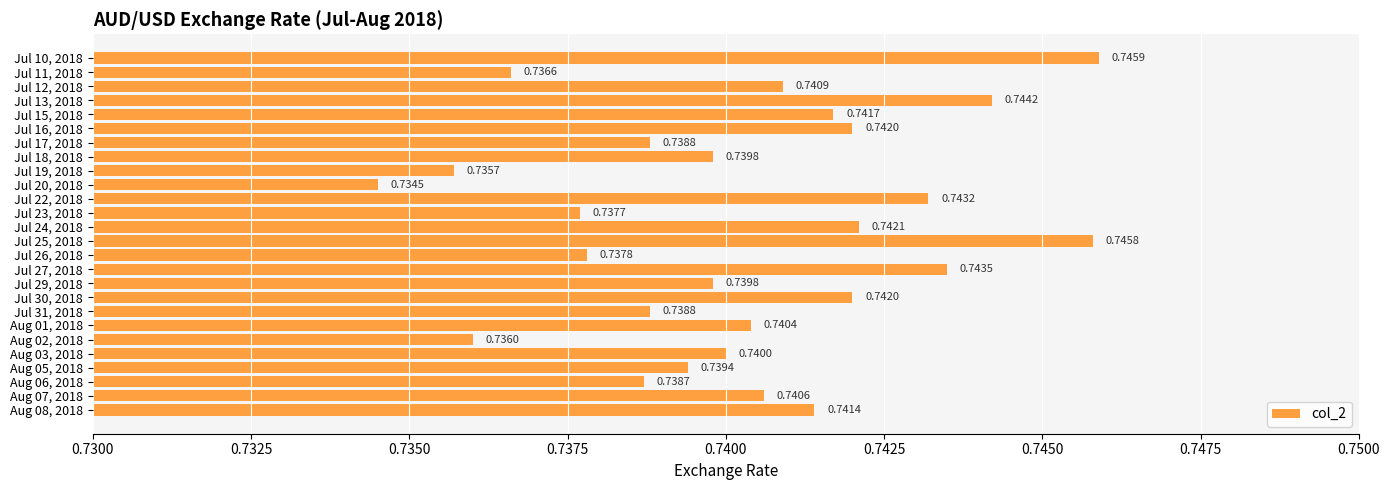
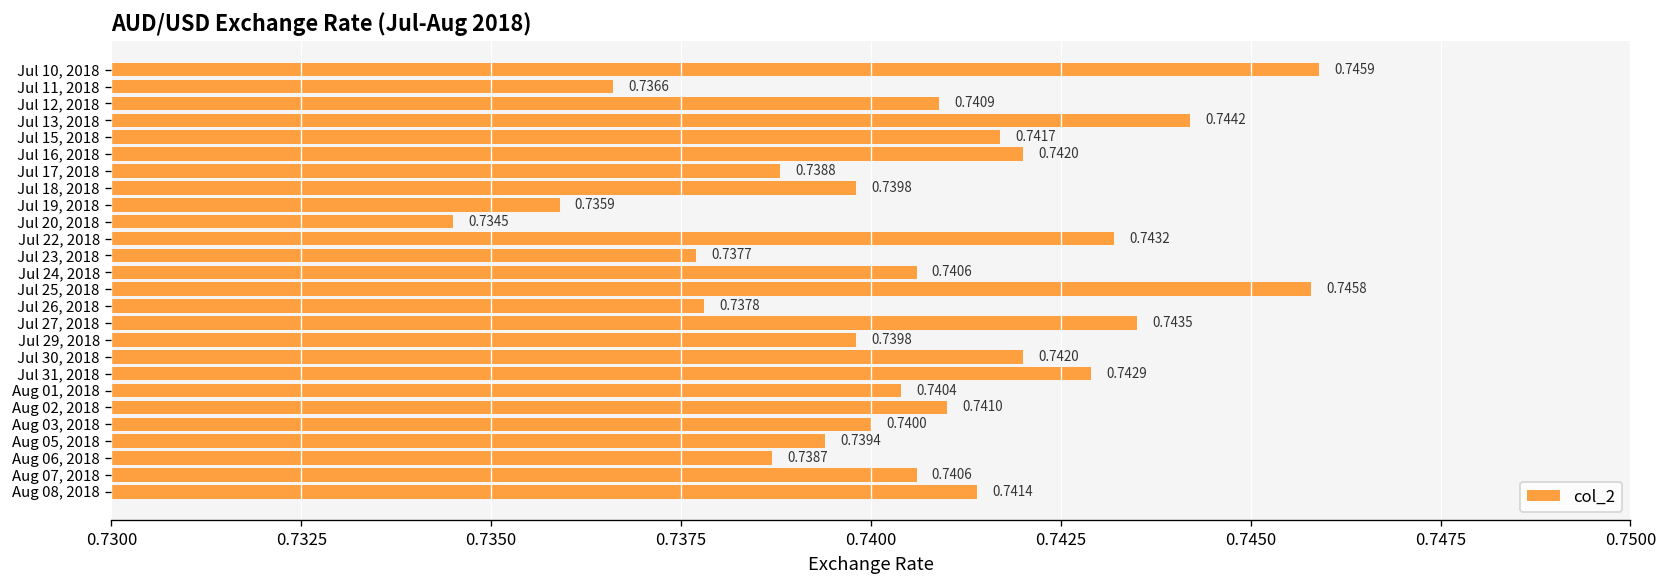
  {
    "Jul 10, 2018": 0.7459,
    "Jul 11, 2018": 0.7366,
    "Jul 12, 2018": 0.7409,
    "Jul 13, 2018": 0.7442,
    "Jul 15, 2018": 0.7417,
    "Jul 16, 2018": 0.7420,
    "Jul 17, 2018": 0.7388,
    "Jul 18, 2018": 0.7398,
-   "Jul 19, 2018": 0.7357,
+   "Jul 19, 2018": 0.7359,
    "Jul 20, 2018": 0.7345,
    "Jul 22, 2018": 0.7432,
    "Jul 23, 2018": 0.7377,
-   "Jul 24, 2018": 0.7421,
+   "Jul 24, 2018": 0.7406,
    "Jul 25, 2018": 0.7458,
    "Jul 26, 2018": 0.7378,
    "Jul 27, 2018": 0.7435,
    "Jul 29, 2018": 0.7398,
    "Jul 30, 2018": 0.7420,
-   "Jul 31, 2018": 0.7388,
+   "Jul 31, 2018": 0.7429,
    "Aug 01, 2018": 0.7404,
-   "Aug 02, 2018": 0.7360,
+   "Aug 02, 2018": 0.7410,
    "Aug 03, 2018": 0.7400,
    "Aug 05, 2018": 0.7394,
    "Aug 06, 2018": 0.7387,
    "Aug 07, 2018": 0.7406,
    "Aug 08, 2018": 0.7414
  }
